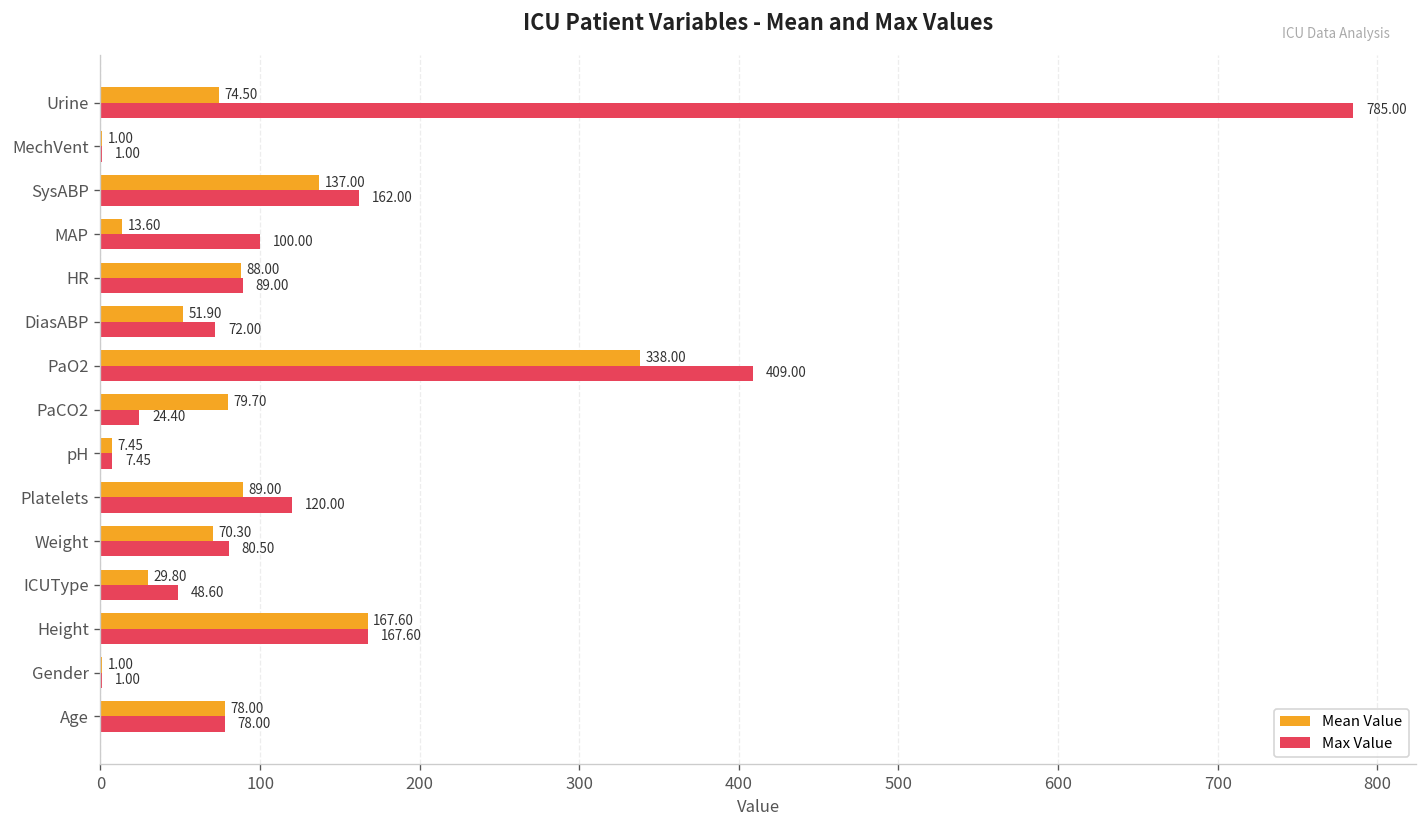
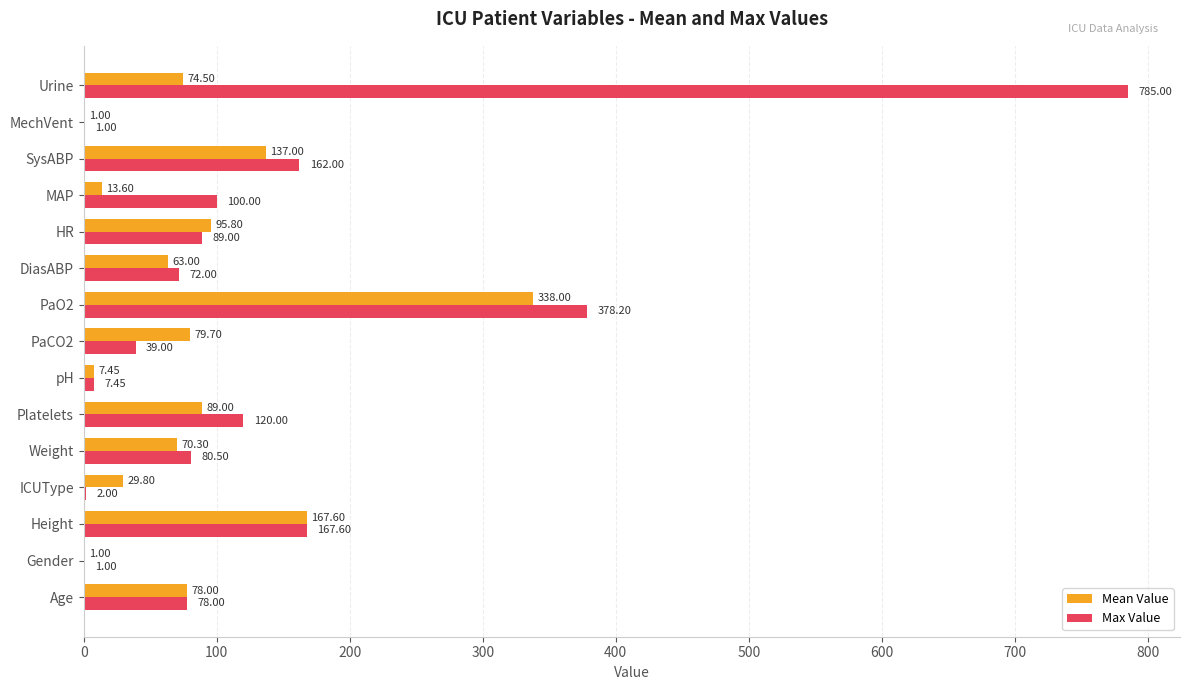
  {
    "Mean Value": {
      "Urine": 74.50,
      "MechVent": 1.00,
      "SysABP": 137.00,
      "MAP": 13.60,
-     "HR": 88.00,
-     "DiasABP": 51.90,
+     "HR": 95.80,
+     "DiasABP": 63.00,
      "PaO2": 338.00,
      "PaCO2": 79.70,
      "pH": 7.45,
      "Platelets": 89.00,
      "Weight": 70.30,
      "ICUType": 29.80,
      "Height": 167.60,
      "Gender": 1.00,
      "Age": 78.00
    },
    "Max Value": {
      "Urine": 785.00,
      "MechVent": 1.00,
      "SysABP": 162.00,
      "MAP": 100.00,
      "HR": 89.00,
      "DiasABP": 72.00,
-     "PaO2": 409.00,
-     "PaCO2": 24.40,
+     "PaO2": 378.20,
+     "PaCO2": 39.00,
      "pH": 7.45,
      "Platelets": 120.00,
      "Weight": 80.50,
-     "ICUType": 48.60,
+     "ICUType": 2.00,
      "Height": 167.60,
      "Gender": 1.00,
      "Age": 78.00
    }
  }
